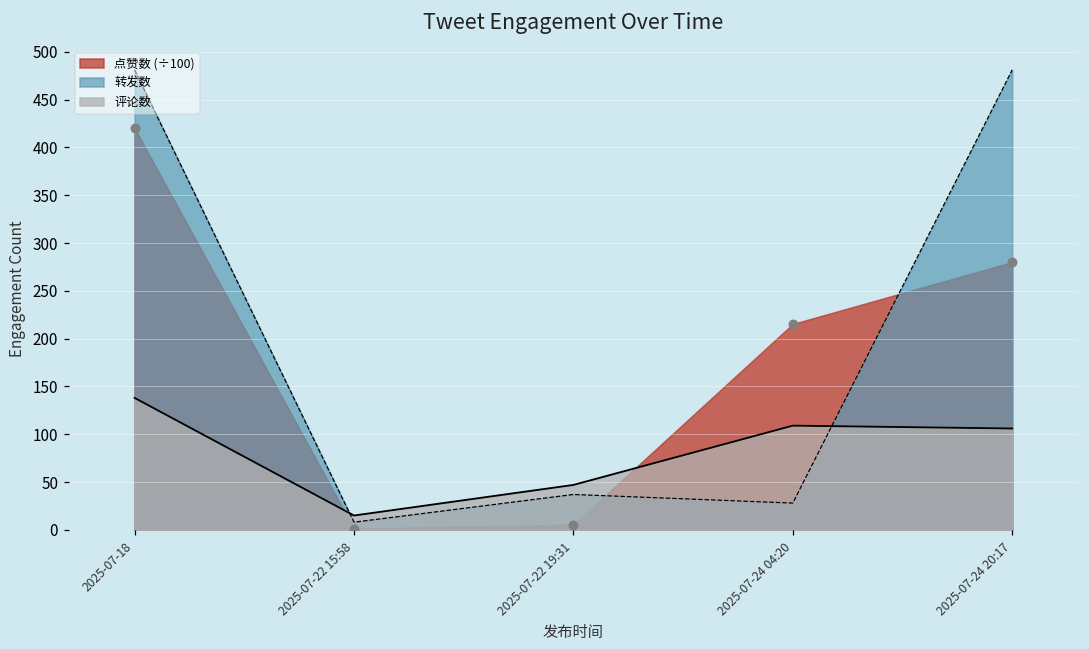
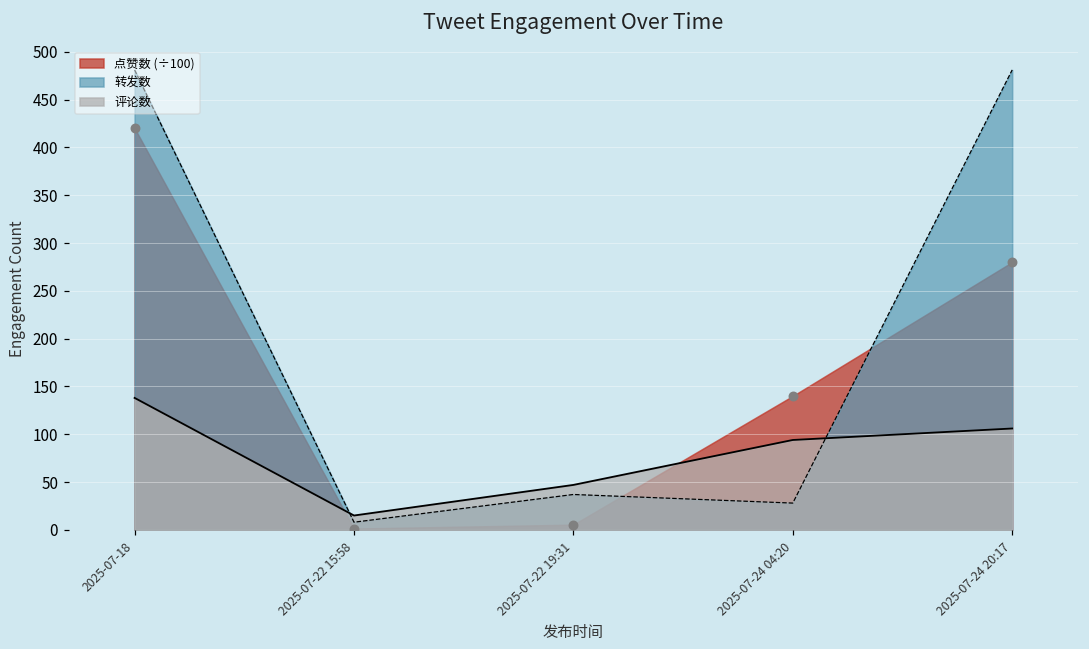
  {
    "点赞数 (÷100)": {
      "2025-07-18": 420,
      "2025-07-22 19:31": 10,
-     "2025-07-24 04:20": 220,
+     "2025-07-24 04:20": 140,
      "2025-07-24 20:17": 280
    },
    "转发数": {
      "2025-07-22 15:58": 10,
      "2025-07-22 19:31": 40,
      "2025-07-24 04:20": 30,
      "2025-07-24 20:17": 480
    },
    "评论数": {
      "2025-07-18": 140,
      "2025-07-22 15:58": 20,
      "2025-07-22 19:31": 50,
-     "2025-07-24 04:20": 110,
+     "2025-07-24 04:20": 90,
      "2025-07-24 20:17": 110
    }
  }
